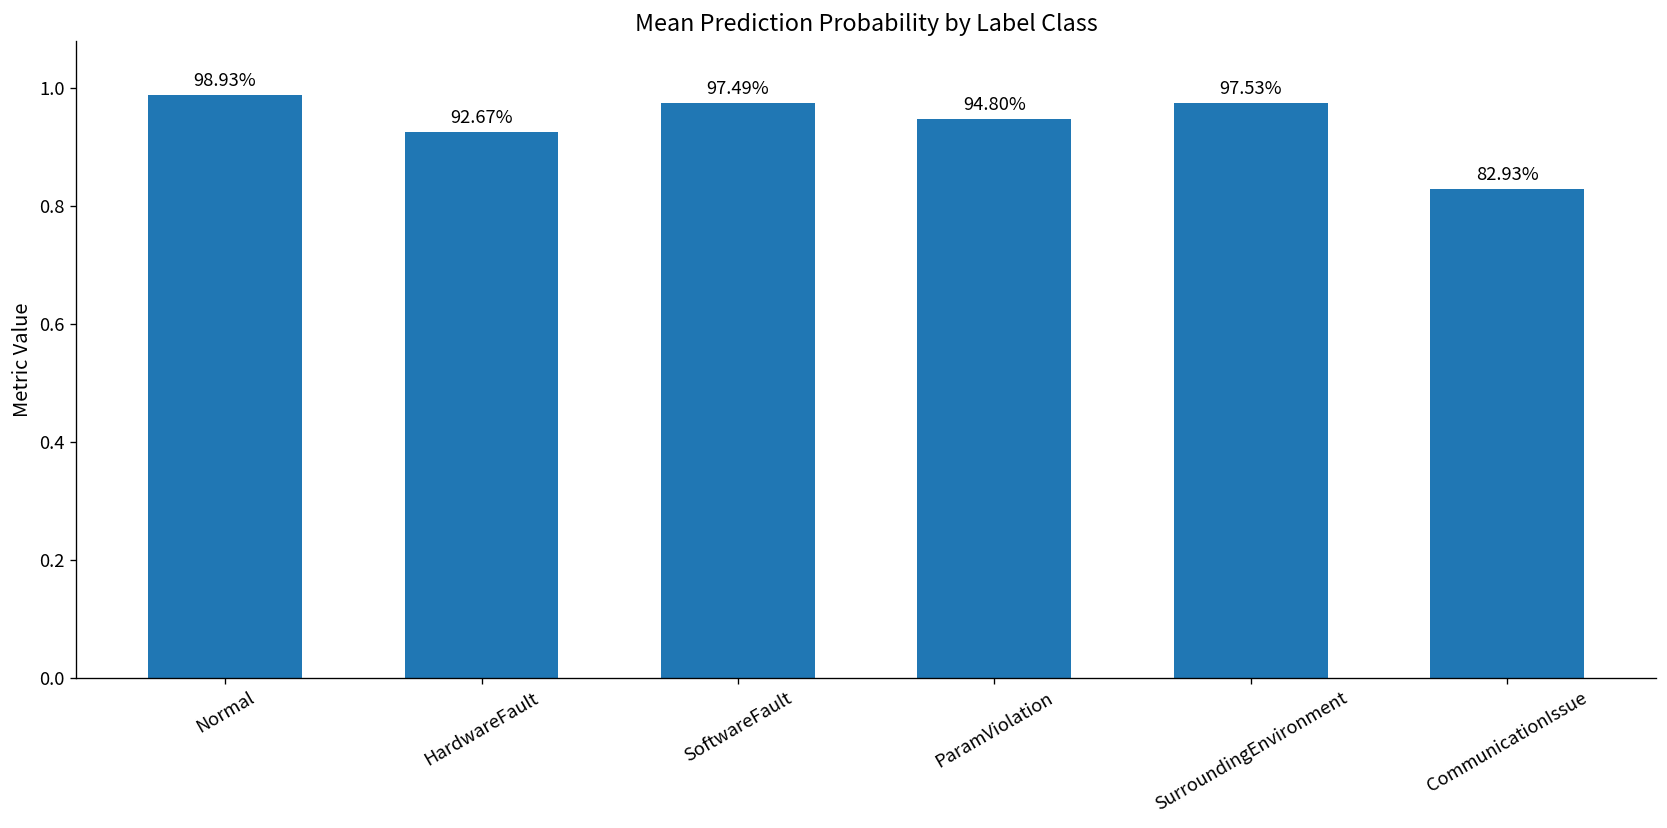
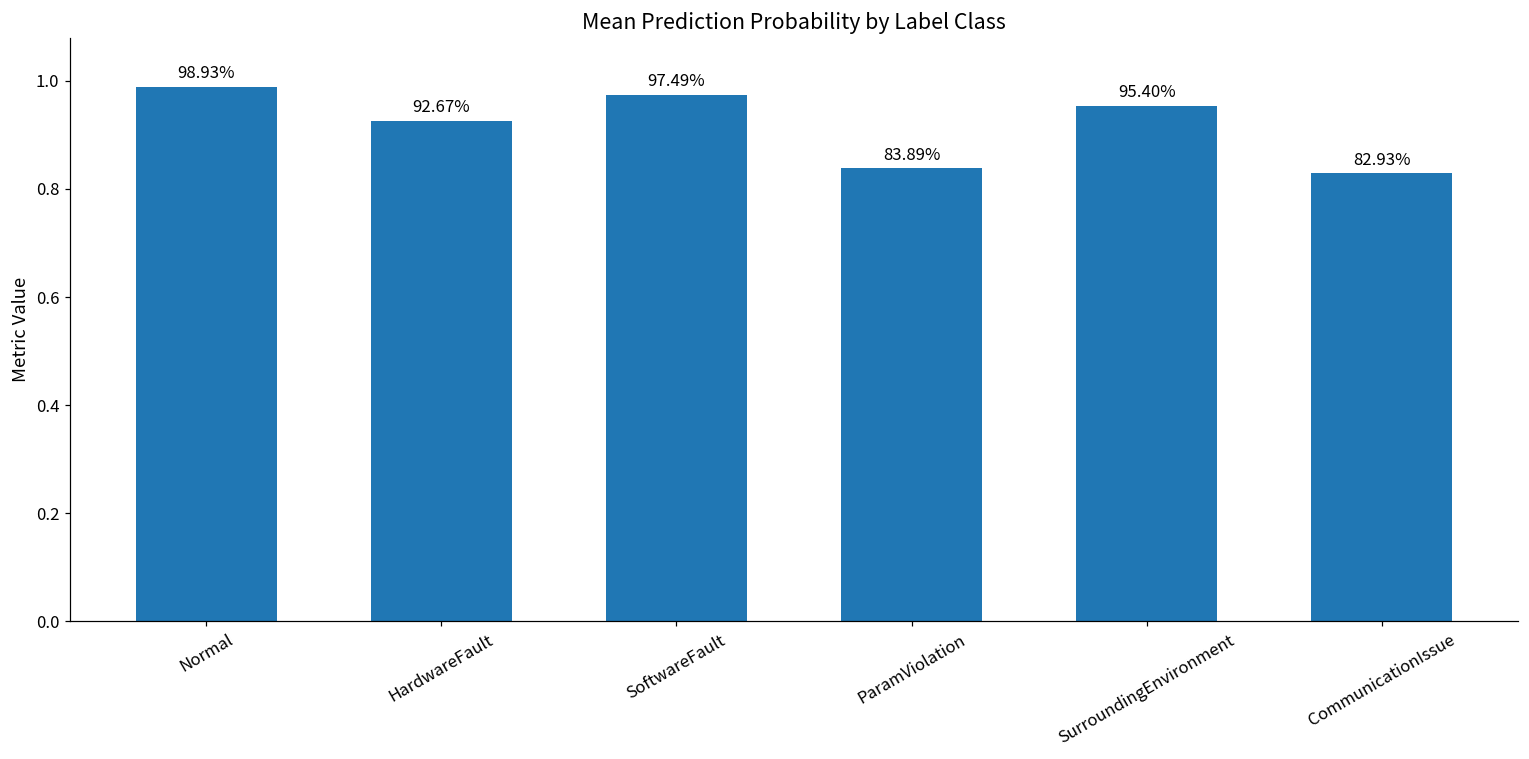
  {
    "Normal": "98.93%",
    "HardwareFault": "92.67%",
    "SoftwareFault": "97.49%",
-   "ParamViolation": "94.80%",
-   "SurroundingEnvironment": "97.53%",
+   "ParamViolation": "83.89%",
+   "SurroundingEnvironment": "95.40%",
    "CommunicationIssue": "82.93%"
  }
